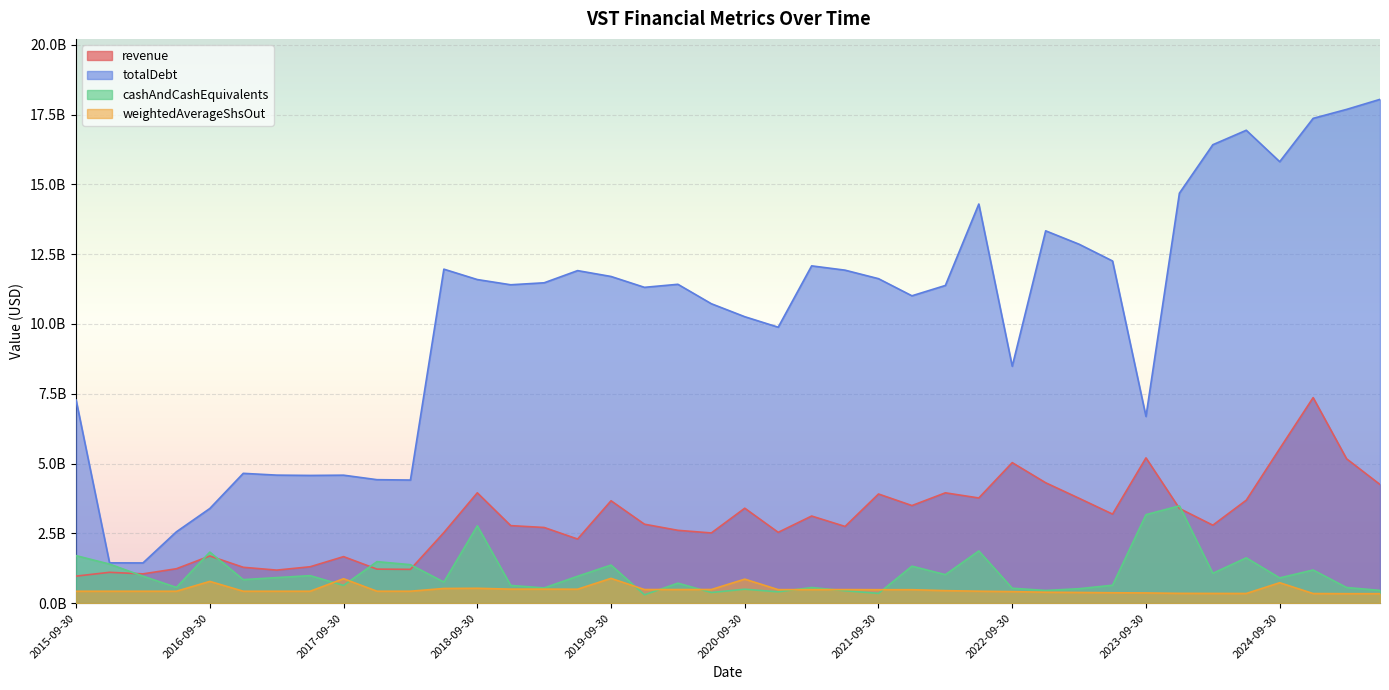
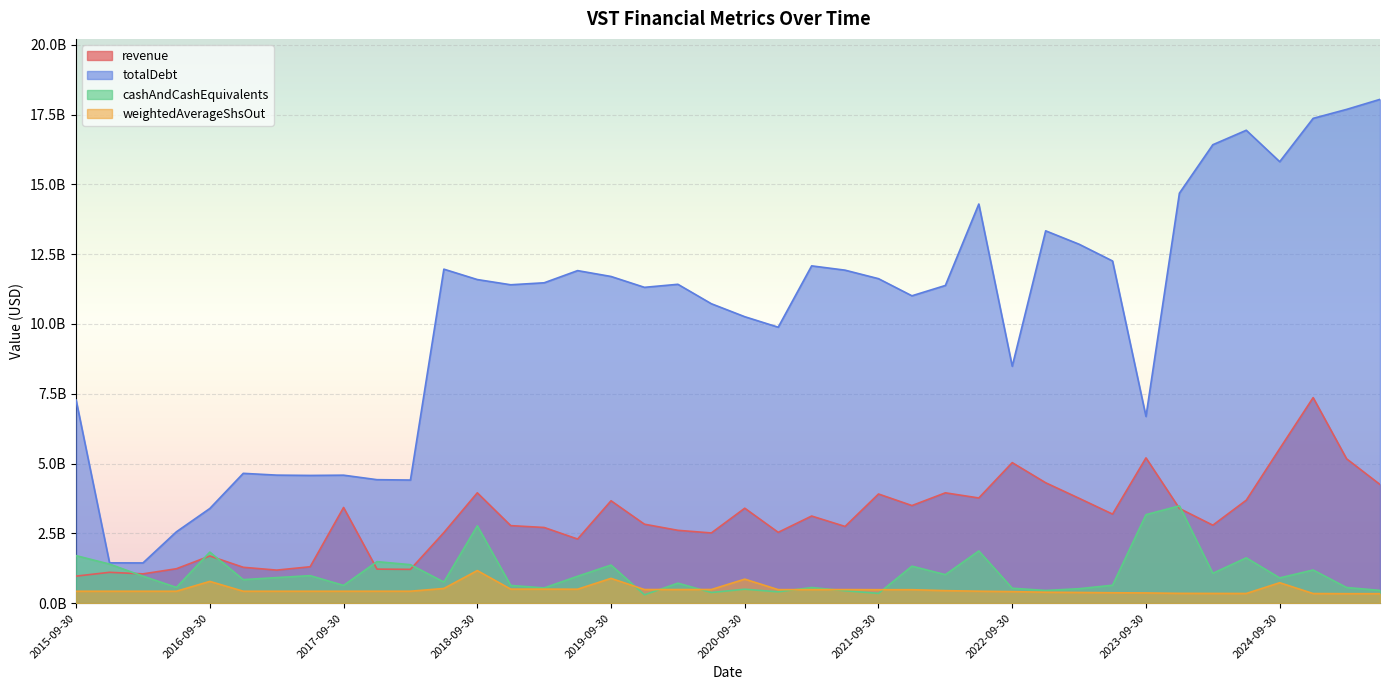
  {
    "revenue": {
      "2015-09-30": 1000000000,
      "2016-09-30": 1700000000,
-     "2017-09-30": 1700000000,
+     "2017-09-30": 3400000000,
      "2018-09-30": 4000000000,
      "2019-09-30": 3700000000,
      "2020-09-30": 3400000000,
      "2021-09-30": 3900000000,
      "2022-09-30": 5000000000,
      "2023-09-30": 5200000000,
      "2024-09-30": 5500000000
    },
    "totalDebt": {
      "2015-09-30": 7300000000,
      "2016-09-30": 3400000000,
      "2017-09-30": 4600000000,
      "2018-09-30": 11600000000,
      "2019-09-30": 11700000000,
      "2020-09-30": 10300000000,
      "2021-09-30": 11600000000,
      "2022-09-30": 8500000000,
      "2023-09-30": 6700000000,
      "2024-09-30": 15800000000
    },
    "cashAndCashEquivalents": {
      "2015-09-30": 1700000000,
      "2016-09-30": 1800000000,
      "2017-09-30": 600000000,
      "2018-09-30": 2800000000,
      "2019-09-30": 1400000000,
      "2020-09-30": 500000000,
      "2021-09-30": 400000000,
      "2022-09-30": 500000000,
      "2023-09-30": 3200000000,
      "2024-09-30": 900000000
    },
    "weightedAverageShsOut": {
      "2015-09-30": 400000000,
      "2016-09-30": 800000000,
-     "2017-09-30": 900000000,
-     "2018-09-30": 500000000,
+     "2017-09-30": 400000000,
+     "2018-09-30": 1200000000,
      "2019-09-30": 900000000,
      "2020-09-30": 900000000,
      "2021-09-30": 500000000,
      "2022-09-30": 400000000,
      "2023-09-30": 400000000,
      "2024-09-30": 700000000
    }
  }
